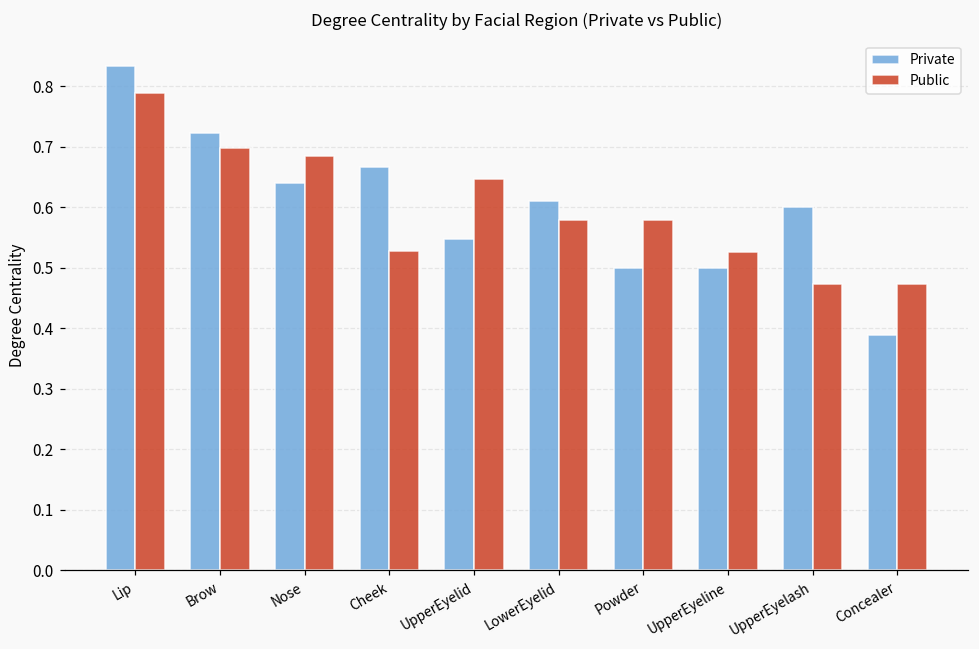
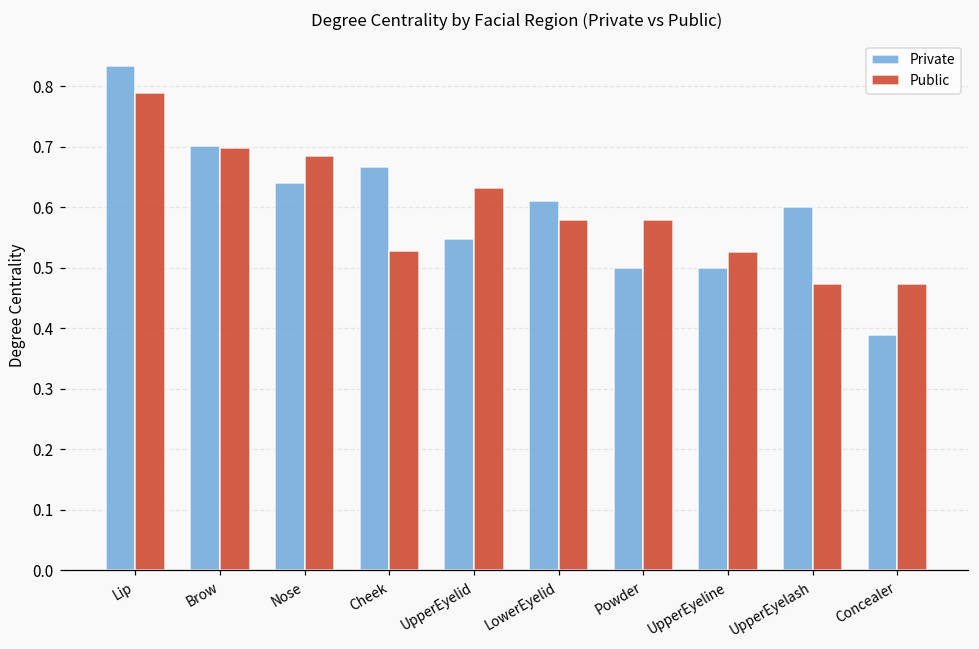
  {
    "Private": {
      "Lip": 0.83,
-     "Brow": 0.72,
+     "Brow": 0.70,
      "Nose": 0.64,
      "Cheek": 0.67,
      "UpperEyelid": 0.55,
      "LowerEyelid": 0.61,
      "Powder": 0.50,
      "UpperEyeline": 0.50,
      "UpperEyelash": 0.60,
      "Concealer": 0.39
    },
    "Public": {
      "Lip": 0.79,
      "Brow": 0.70,
      "Nose": 0.68,
      "Cheek": 0.53,
-     "UpperEyelid": 0.65,
+     "UpperEyelid": 0.63,
      "LowerEyelid": 0.58,
      "Powder": 0.58,
      "UpperEyeline": 0.53,
      "UpperEyelash": 0.47,
      "Concealer": 0.47
    }
  }
